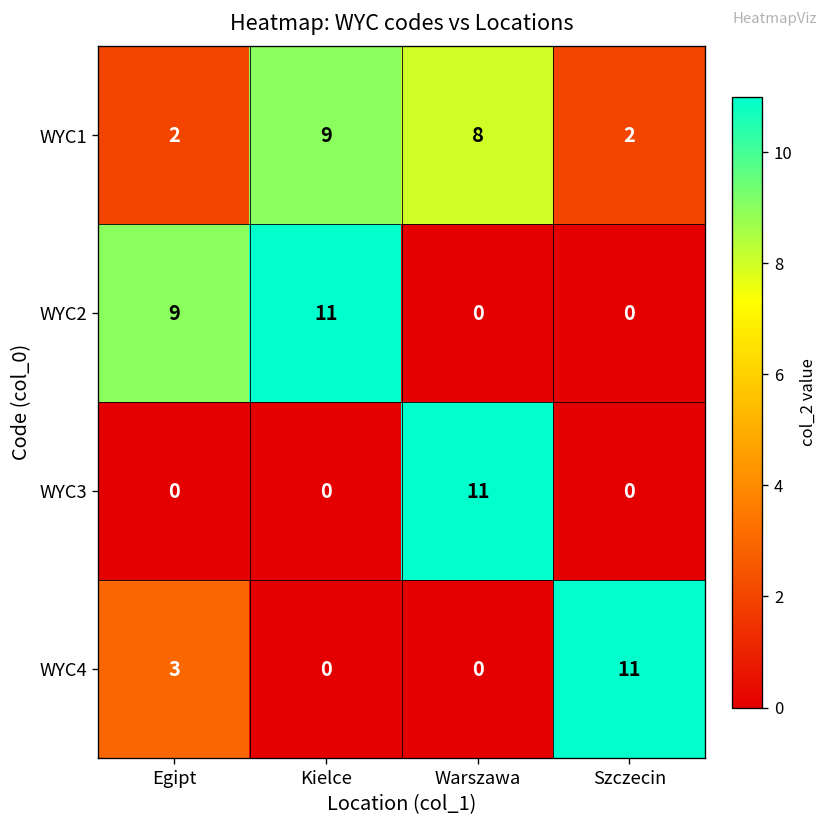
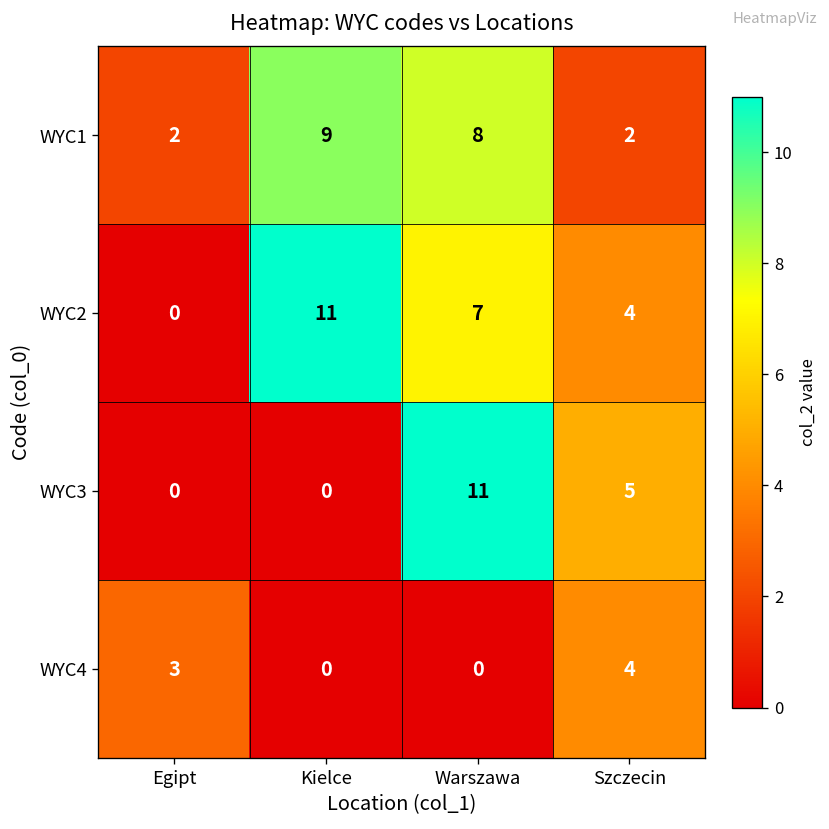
  {
    "WYC1": {
      "Egipt": 2,
      "Kielce": 9,
      "Warszawa": 8,
      "Szczecin": 2
    },
    "WYC2": {
-     "Egipt": 9,
+     "Egipt": 0,
      "Kielce": 11,
-     "Warszawa": 0,
-     "Szczecin": 0
+     "Warszawa": 7,
+     "Szczecin": 4
    },
    "WYC3": {
      "Egipt": 0,
      "Kielce": 0,
      "Warszawa": 11,
-     "Szczecin": 0
+     "Szczecin": 5
    },
    "WYC4": {
      "Egipt": 3,
      "Kielce": 0,
      "Warszawa": 0,
-     "Szczecin": 11
+     "Szczecin": 4
    }
  }
